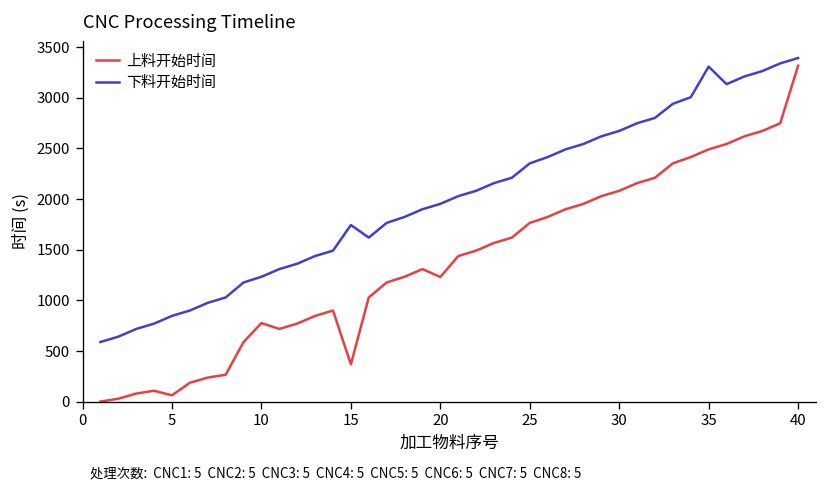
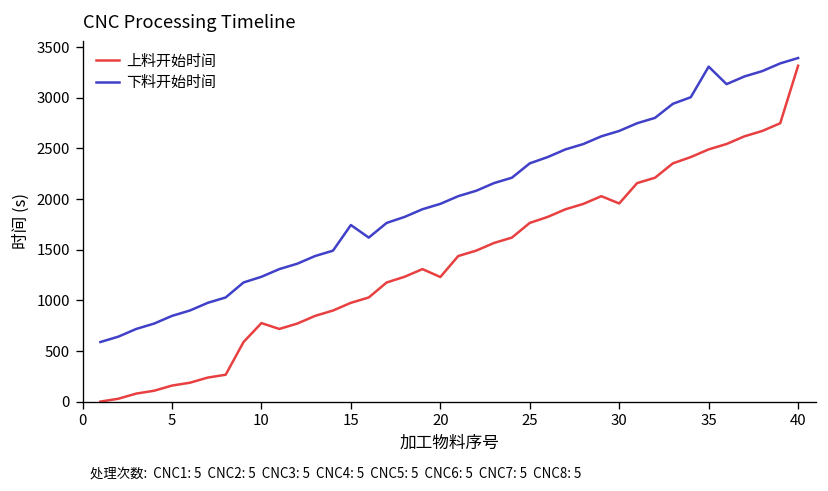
  {
    "上料开始时间": {
-     "5": 100,
+     "5": 200,
      "10": 800,
-     "15": 400,
+     "15": 1000,
      "20": 1200,
      "25": 1800,
-     "30": 2100,
+     "30": 2000,
      "35": 2500,
      "40": 3300
    },
    "下料开始时间": {
      "5": 800,
      "10": 1200,
      "15": 1700,
      "20": 2000,
      "25": 2400,
      "30": 2700,
      "35": 3300,
      "40": 3400
    }
  }
